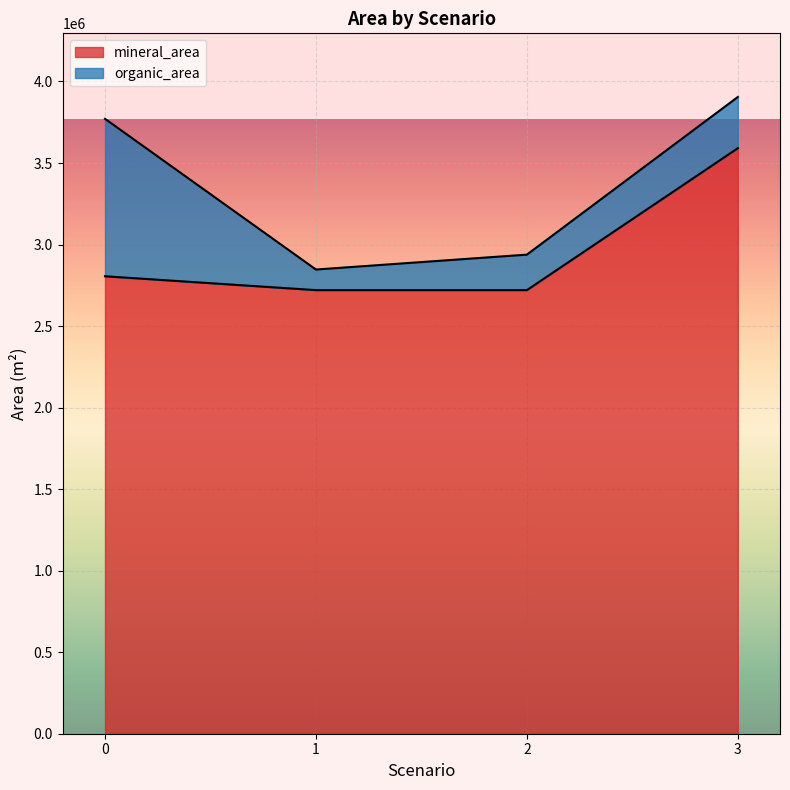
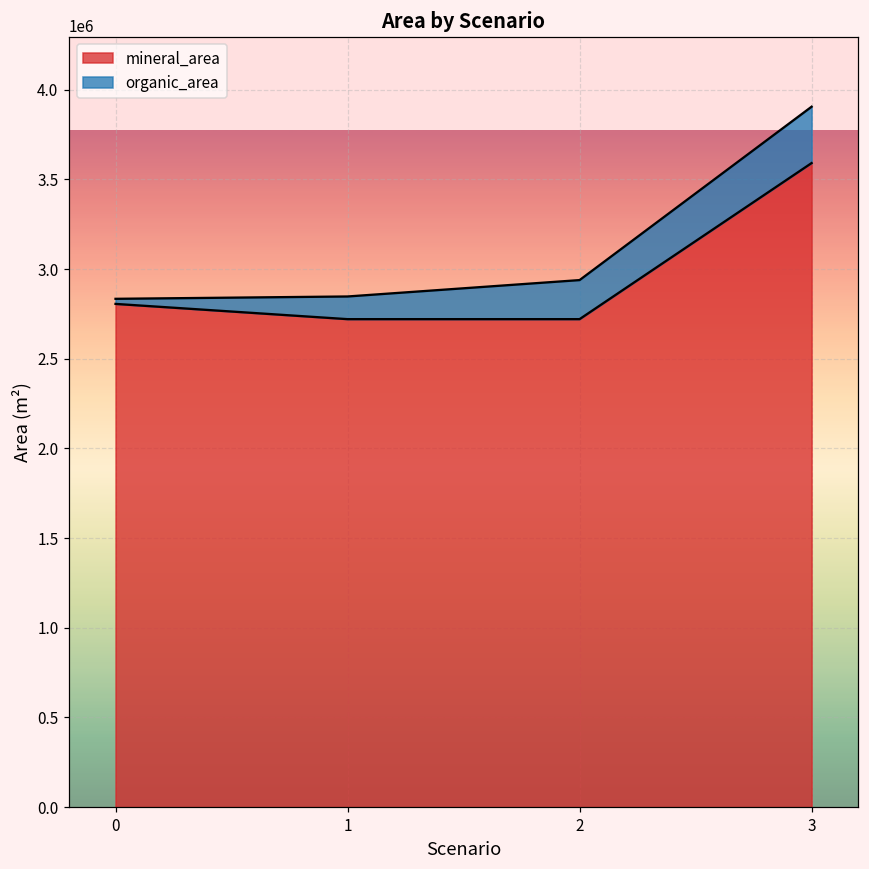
  {
    "mineral_area": {
      "0": 2810000,
      "1": 2720000,
      "2": 2720000,
      "3": 3590000
    },
    "organic_area": {
-     "0": 970000,
+     "0": 30000,
      "1": 130000,
      "2": 220000,
      "3": 310000
    }
  }
